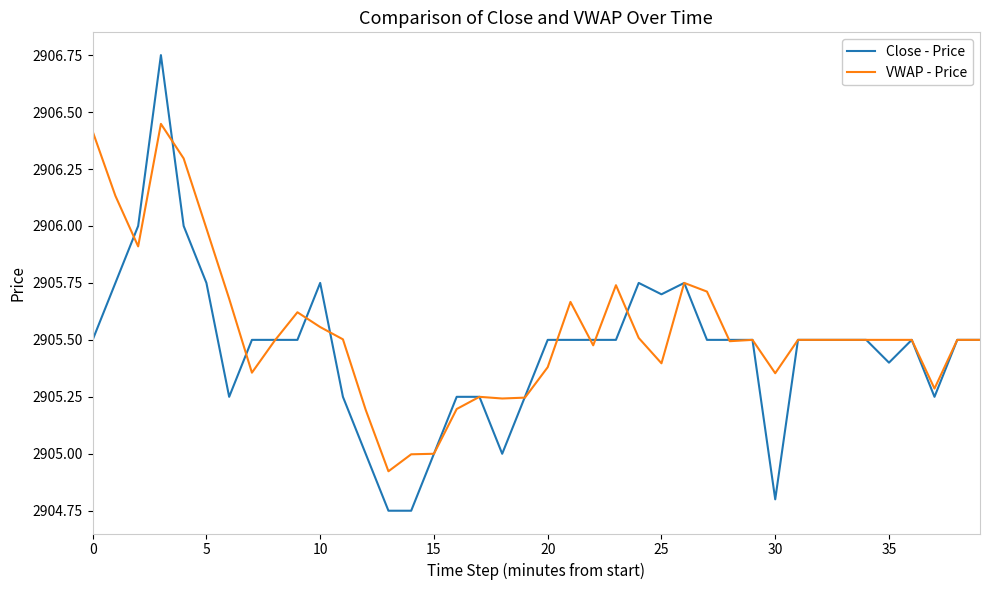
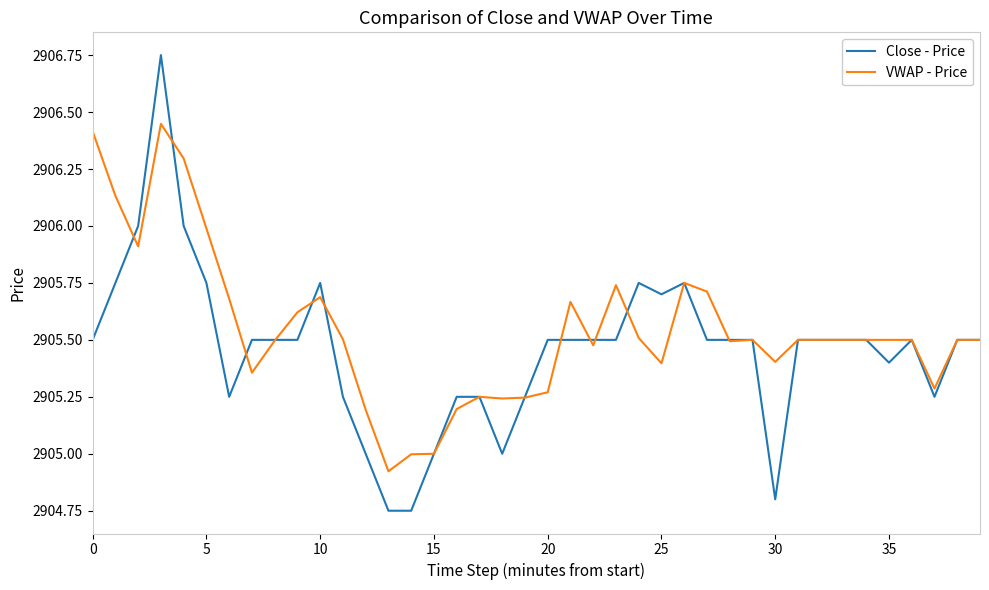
  {
    "Close - Price": {
      "0": 2905.50,
      "5": 2905.75,
      "10": 2905.75,
      "20": 2905.50,
      "25": 2905.70,
      "30": 2904.80,
      "35": 2905.40
    },
    "VWAP - Price": {
      "0": 2906.42,
      "5": 2905.99,
-     "10": 2905.56,
-     "20": 2905.38,
+     "10": 2905.69,
+     "20": 2905.27,
      "25": 2905.40,
-     "30": 2905.35,
+     "30": 2905.40,
      "35": 2905.50
    }
  }
